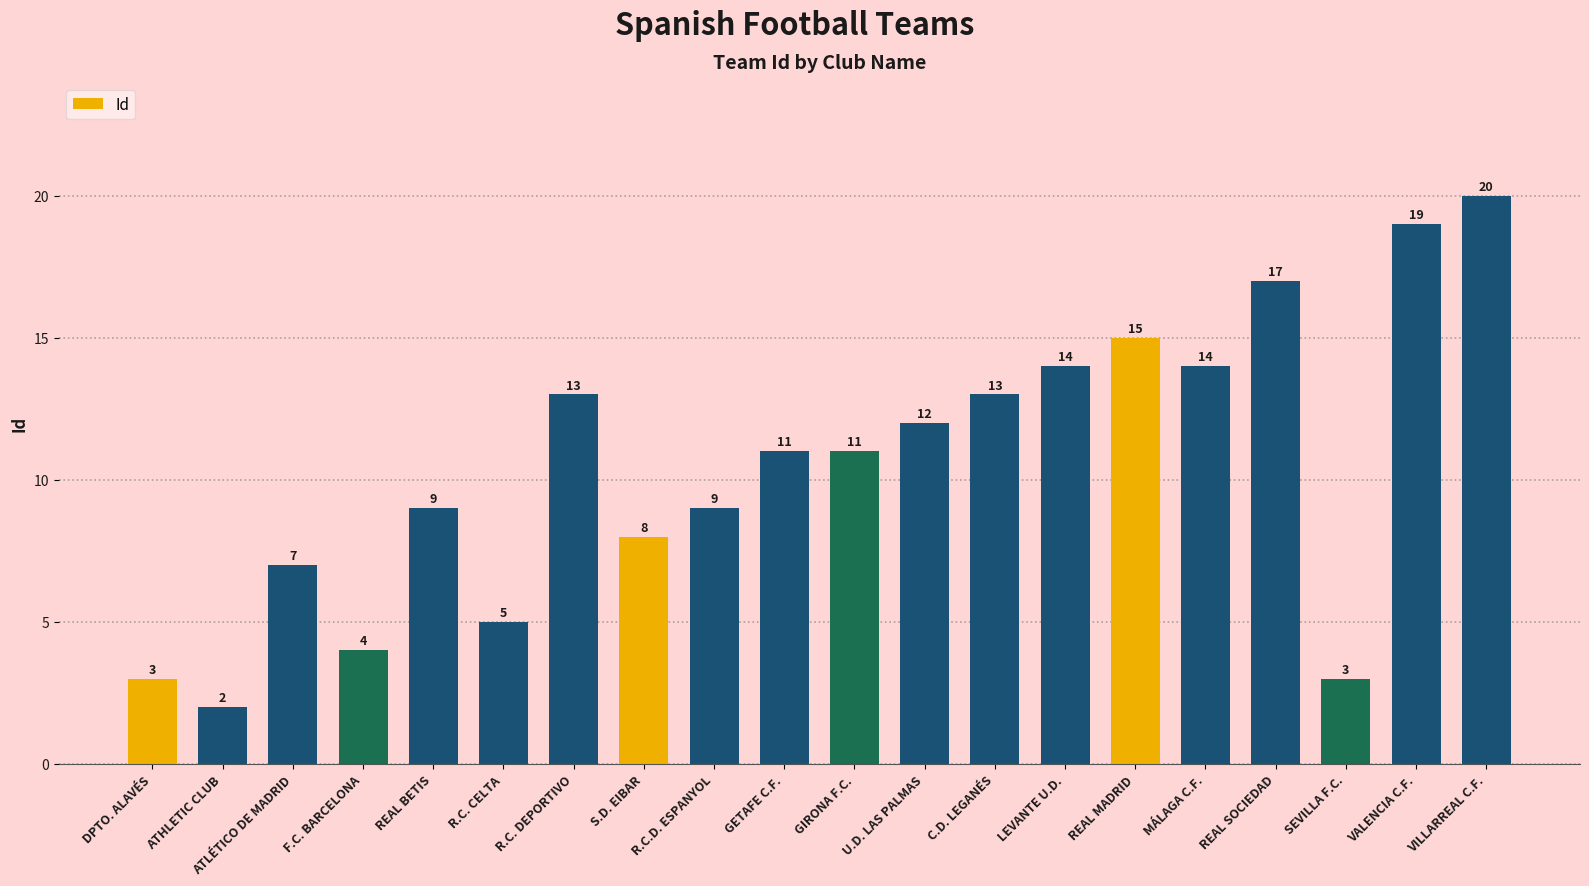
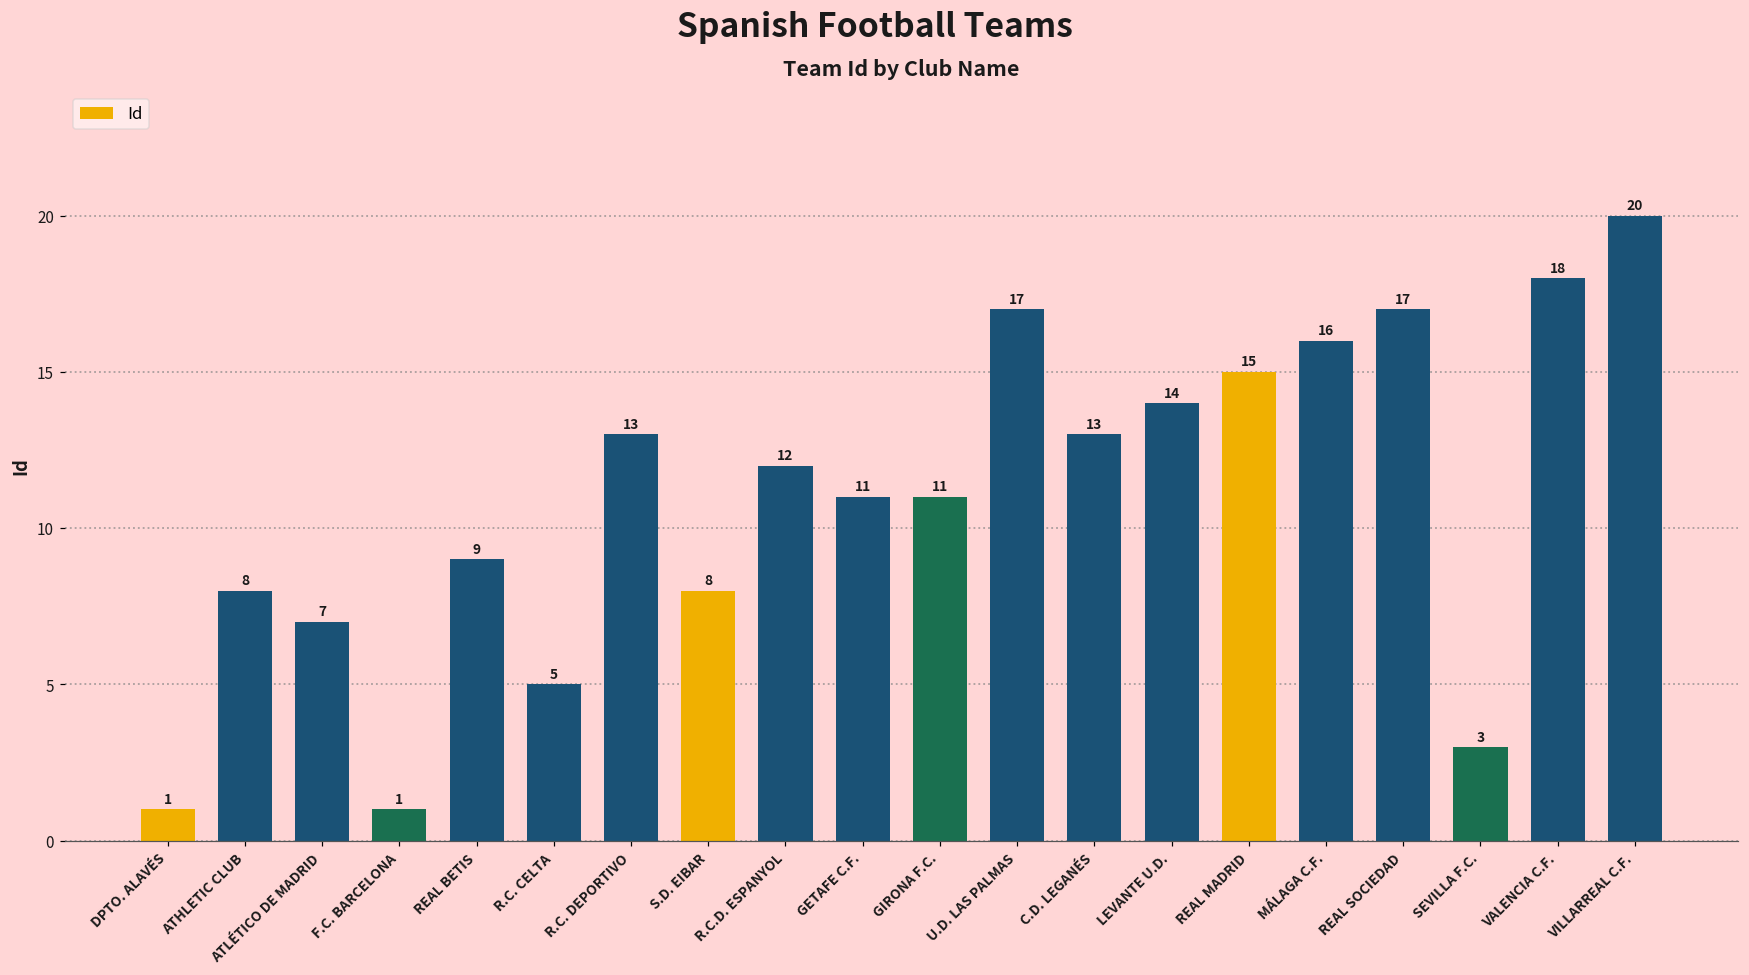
  {
-   "DPTO. ALAVÉS": 3,
-   "ATHLETIC CLUB": 2,
+   "DPTO. ALAVÉS": 1,
+   "ATHLETIC CLUB": 8,
    "ATLÉTICO DE MADRID": 7,
-   "F.C. BARCELONA": 4,
+   "F.C. BARCELONA": 1,
    "REAL BETIS": 9,
    "R.C. CELTA": 5,
    "R.C. DEPORTIVO": 13,
    "S.D. EIBAR": 8,
-   "R.C.D. ESPANYOL": 9,
+   "R.C.D. ESPANYOL": 12,
    "GETAFE C.F.": 11,
    "GIRONA F.C.": 11,
-   "U.D. LAS PALMAS": 12,
+   "U.D. LAS PALMAS": 17,
    "C.D. LEGANÉS": 13,
    "LEVANTE U.D.": 14,
    "REAL MADRID": 15,
-   "MÁLAGA C.F.": 14,
+   "MÁLAGA C.F.": 16,
    "REAL SOCIEDAD": 17,
    "SEVILLA F.C.": 3,
-   "VALENCIA C.F.": 19,
+   "VALENCIA C.F.": 18,
    "VILLARREAL C.F.": 20
  }
